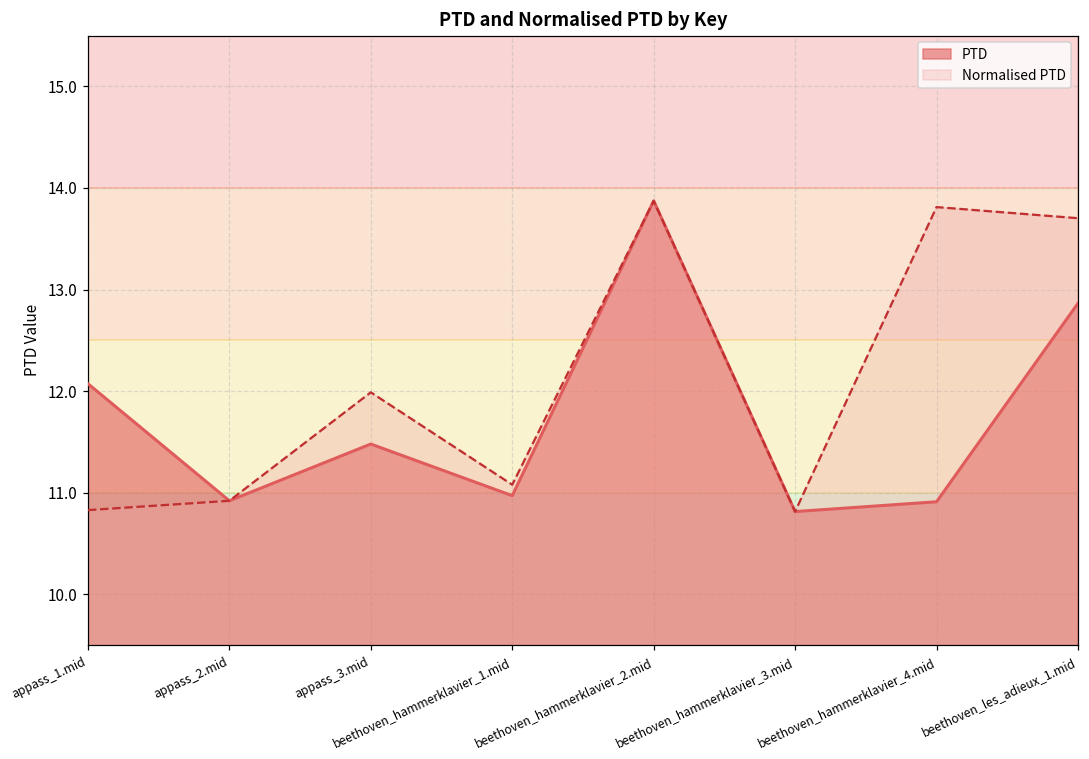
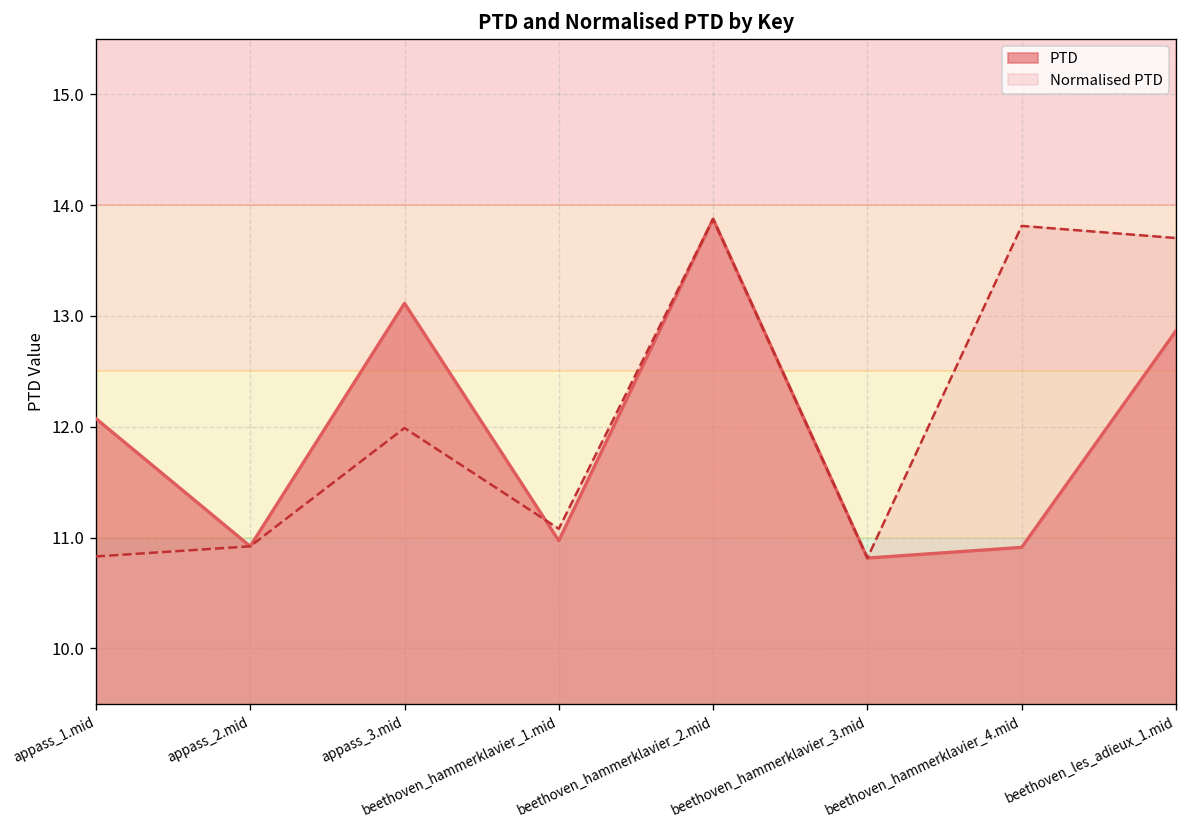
  {
    "PTD": {
      "appass_1.mid": 12.1,
-     "appass_3.mid": 11.5,
+     "appass_3.mid": 13.1,
      "beethoven_hammerklavier_1.mid": 11.0,
      "beethoven_hammerklavier_4.mid": 10.9,
      "beethoven_les_adieux_1.mid": 12.9
    },
    "Normalised PTD": {
      "appass_1.mid": 10.8,
      "appass_3.mid": 12.0,
      "beethoven_hammerklavier_1.mid": 11.1,
      "beethoven_hammerklavier_4.mid": 13.8,
      "beethoven_les_adieux_1.mid": 13.7
    }
  }
